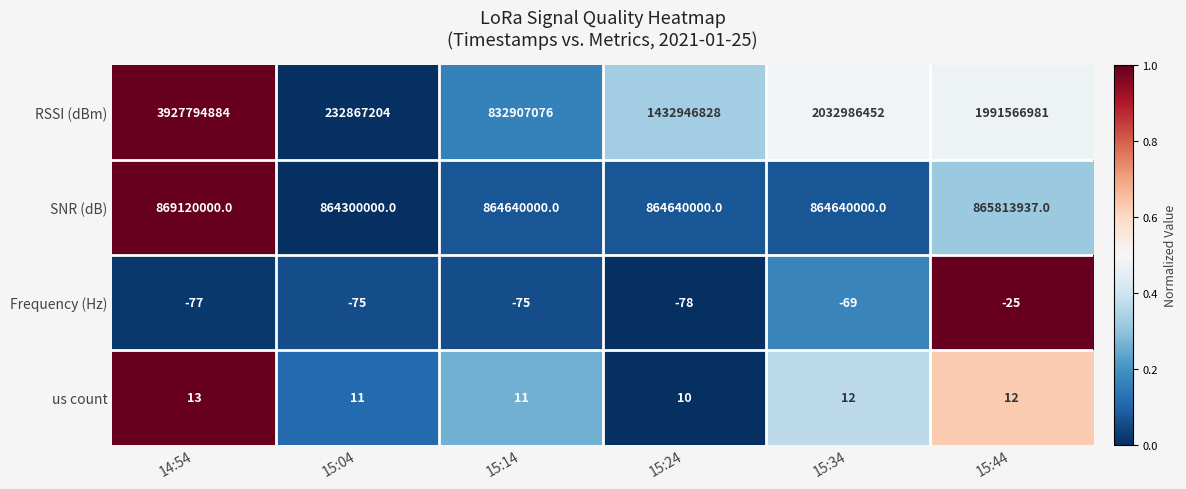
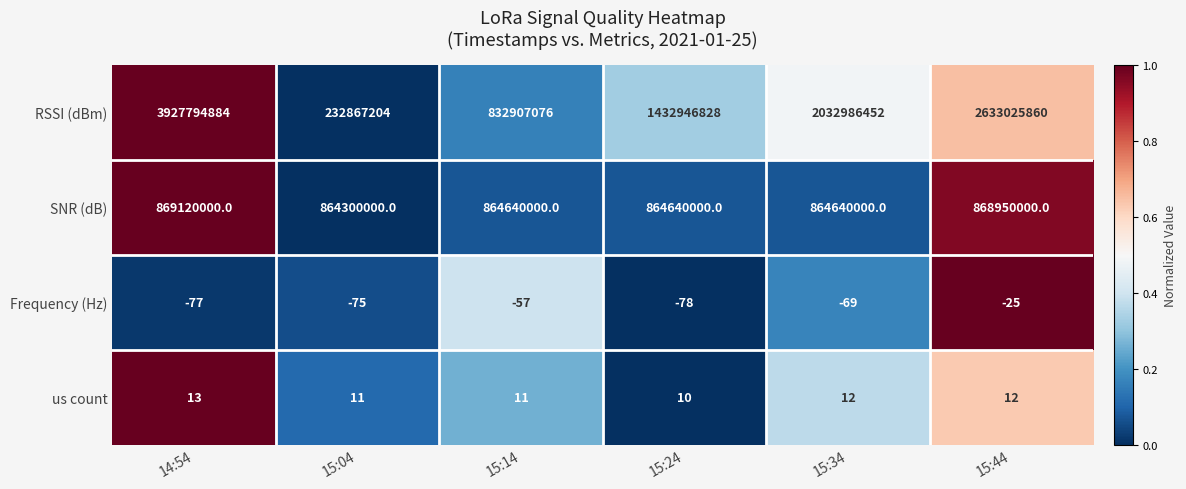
  {
    "RSSI (dBm)": {
      "14:54": 3927794884,
      "15:04": 232867204,
      "15:14": 832907076,
      "15:24": 1432946828,
      "15:34": 2032986452,
-     "15:44": 1991566981
+     "15:44": 2633025860
    },
    "SNR (dB)": {
      "14:54": 869120000.0,
      "15:04": 864300000.0,
      "15:14": 864640000.0,
      "15:24": 864640000.0,
      "15:34": 864640000.0,
-     "15:44": 865813937.0
+     "15:44": 868950000.0
    },
    "Frequency (Hz)": {
      "14:54": -77,
      "15:04": -75,
-     "15:14": -75,
+     "15:14": -57,
      "15:24": -78,
      "15:34": -69,
      "15:44": -25
    },
    "us count": {
      "14:54": 13,
      "15:04": 11,
      "15:14": 11,
      "15:24": 10,
      "15:34": 12,
      "15:44": 12
    }
  }
